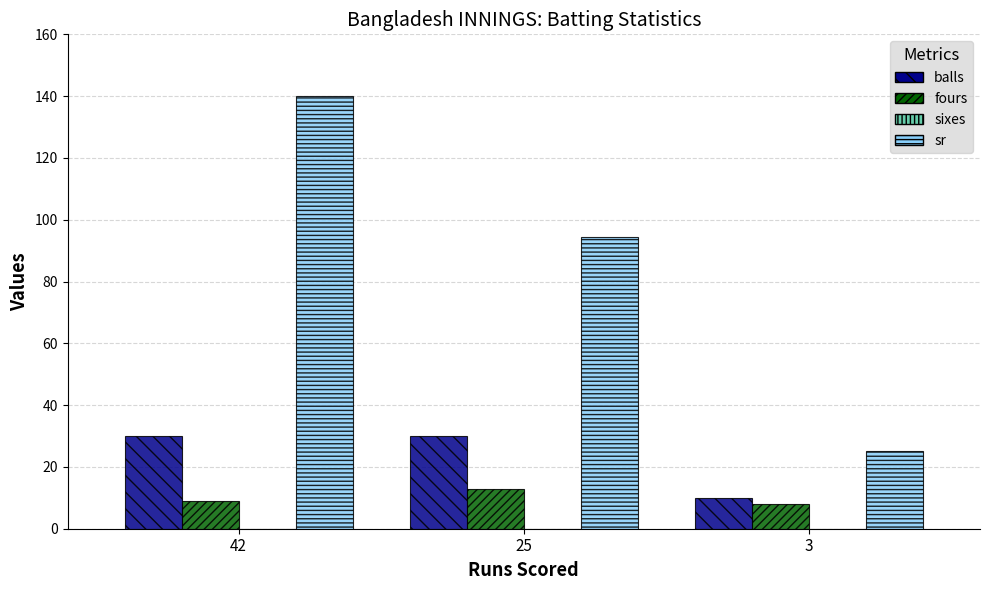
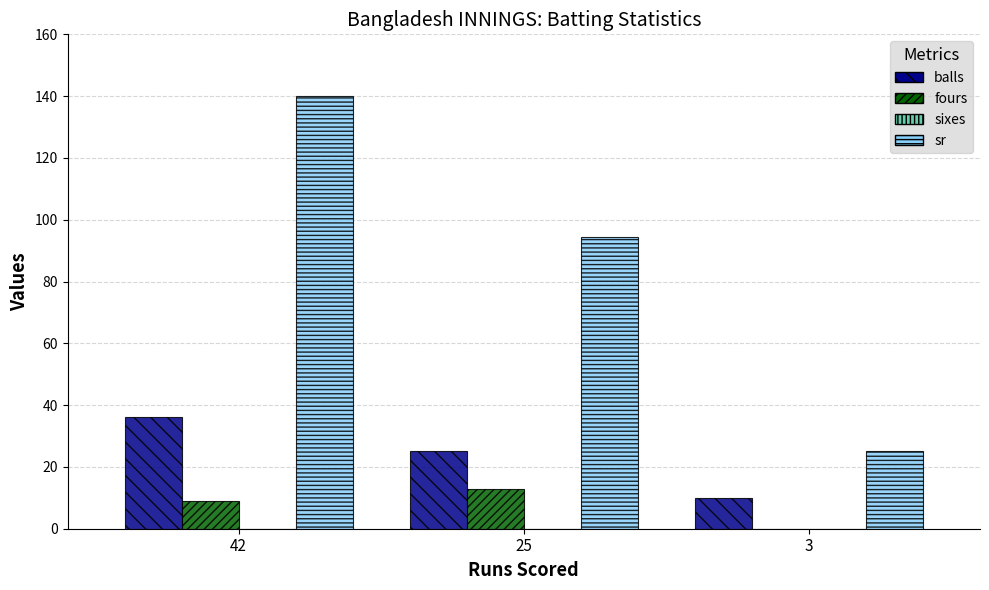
  {
    "balls": {
-     "42": 30,
-     "25": 30,
+     "42": 36,
+     "25": 25,
      "3": 10
    },
    "fours": {
      "42": 9,
      "25": 13,
-     "3": 8
+     "3": 0
    },
    "sixes": {
      "42": 0,
      "25": 0,
      "3": 0
    },
    "sr": {
      "42": 140,
      "25": 94,
      "3": 25
    }
  }
